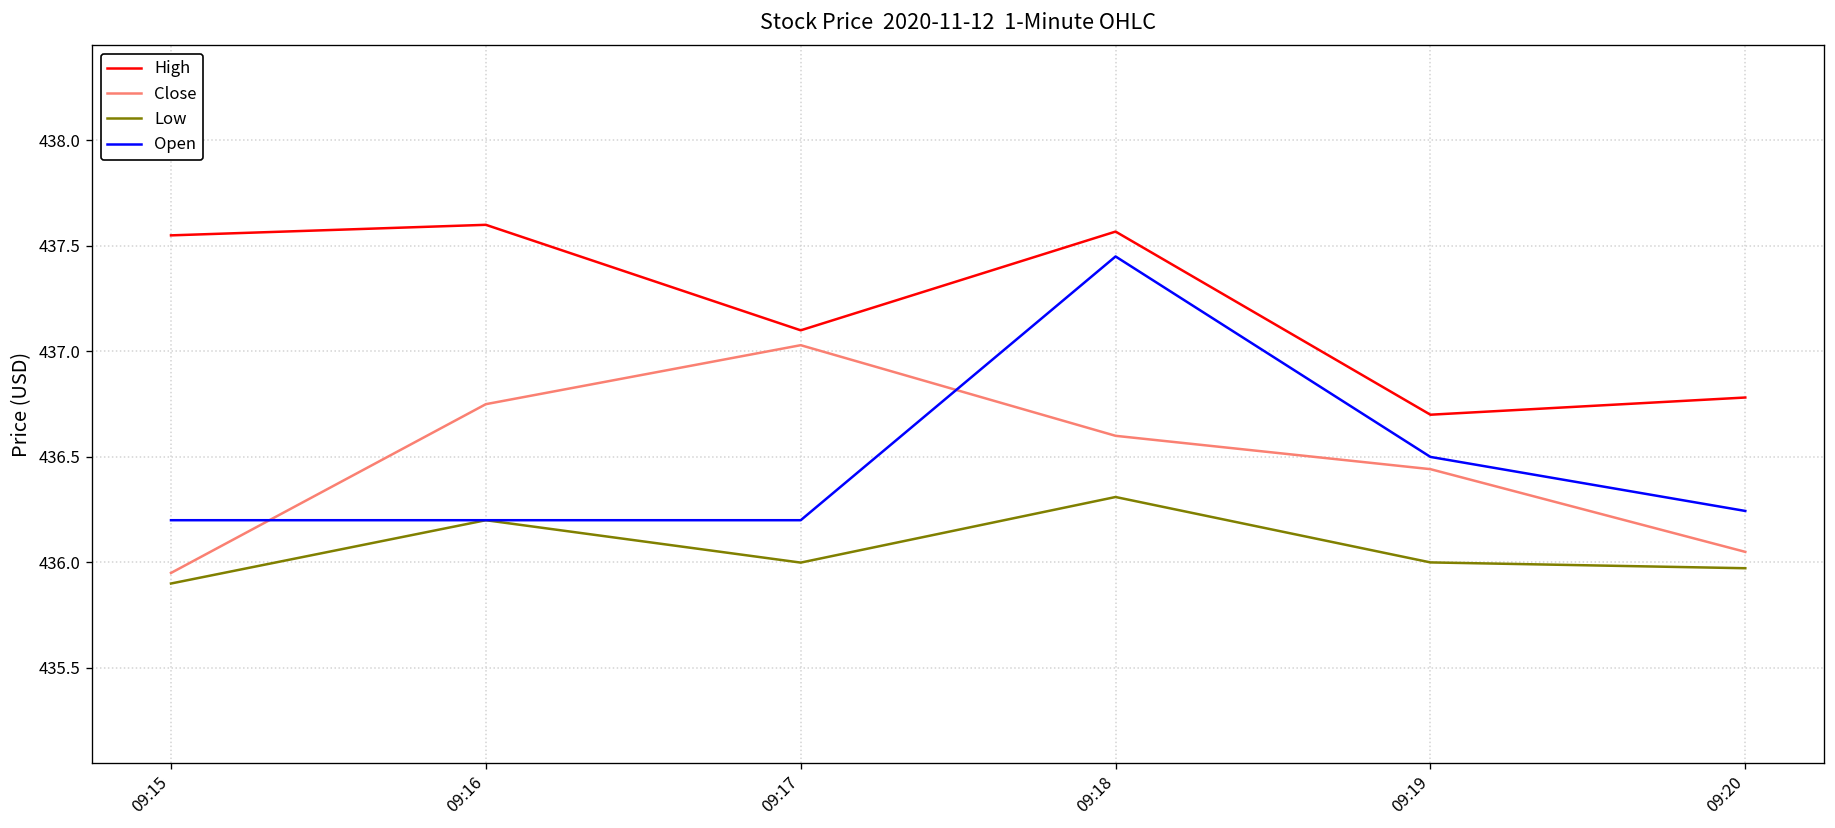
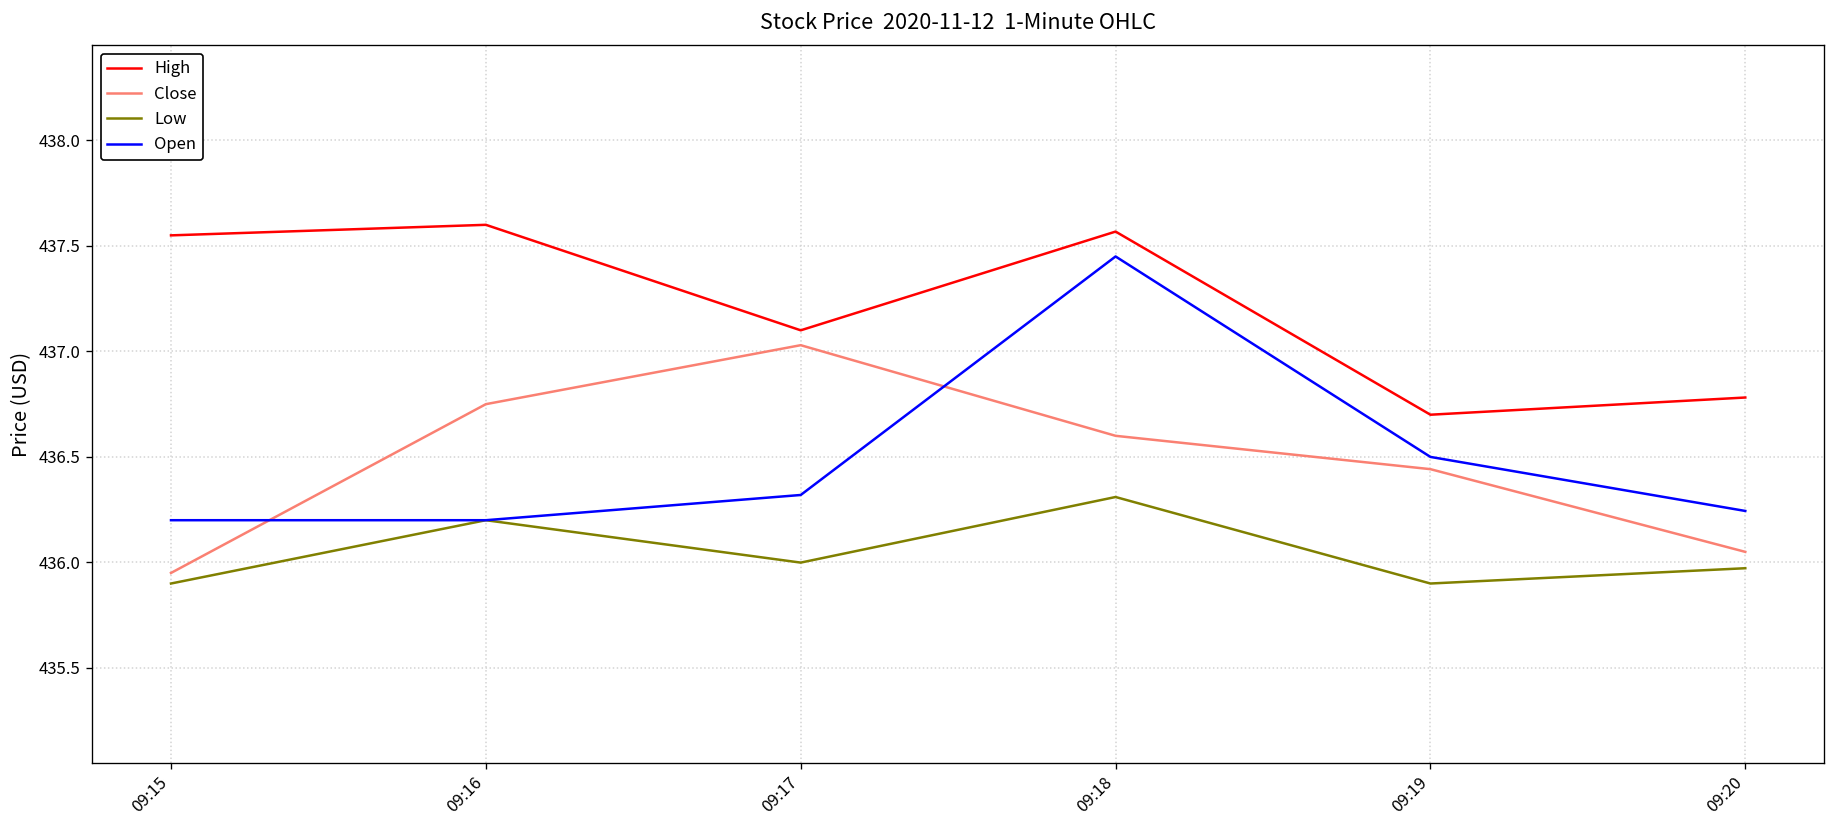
  {
    "High": {
      "09:15": 437.55,
      "09:16": 437.60,
      "09:17": 437.10,
      "09:18": 437.57,
      "09:19": 436.70,
      "09:20": 436.78
    },
    "Close": {
      "09:15": 435.95,
      "09:16": 436.75,
      "09:17": 437.03,
      "09:18": 436.60,
      "09:19": 436.44,
      "09:20": 436.05
    },
    "Low": {
      "09:15": 435.9,
      "09:17": 436.0,
      "09:18": 436.3,
-     "09:19": 436.0,
+     "09:19": 435.9,
      "09:20": 435.97
    },
    "Open": {
      "09:15": 436.20,
-     "09:17": 436.20,
+     "09:17": 436.32,
      "09:18": 437.45,
      "09:19": 436.50,
      "09:20": 436.24
    }
  }
